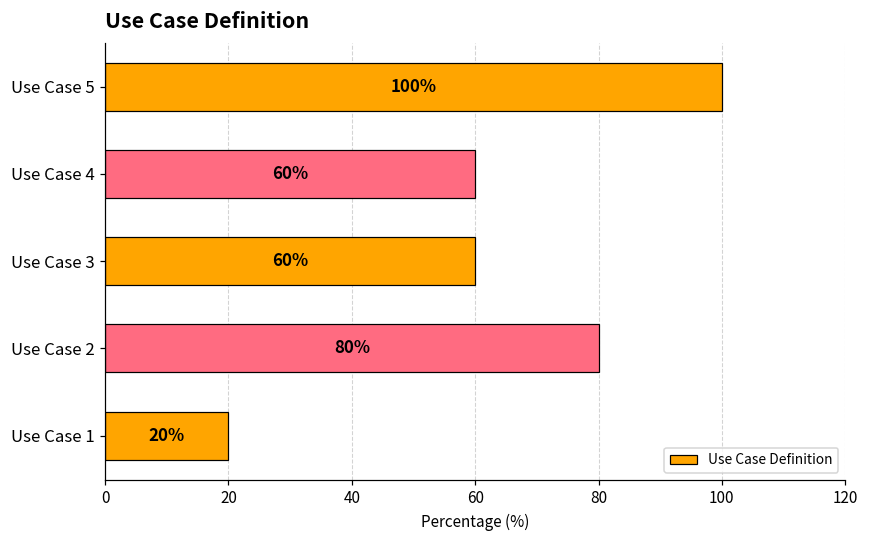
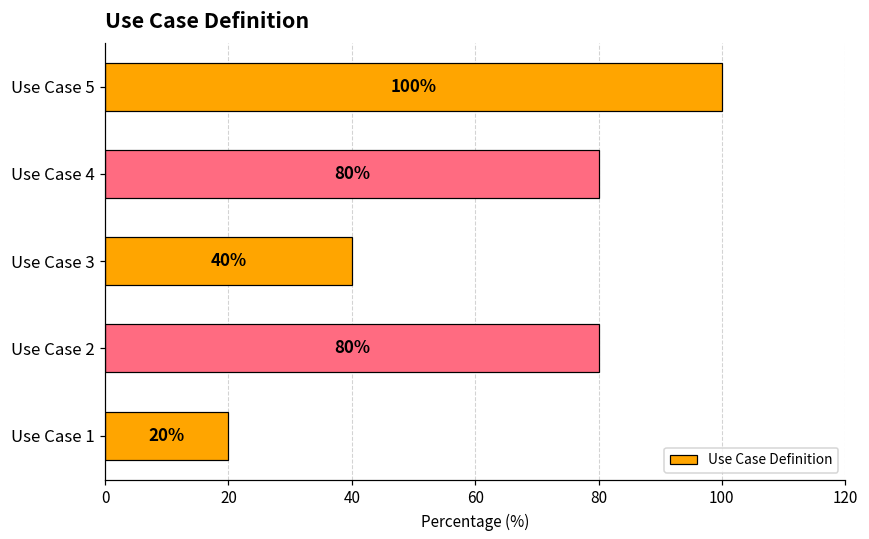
  {
    "Use Case 5": "100%",
-   "Use Case 4": "60%",
-   "Use Case 3": "60%",
+   "Use Case 4": "80%",
+   "Use Case 3": "40%",
    "Use Case 2": "80%",
    "Use Case 1": "20%"
  }
